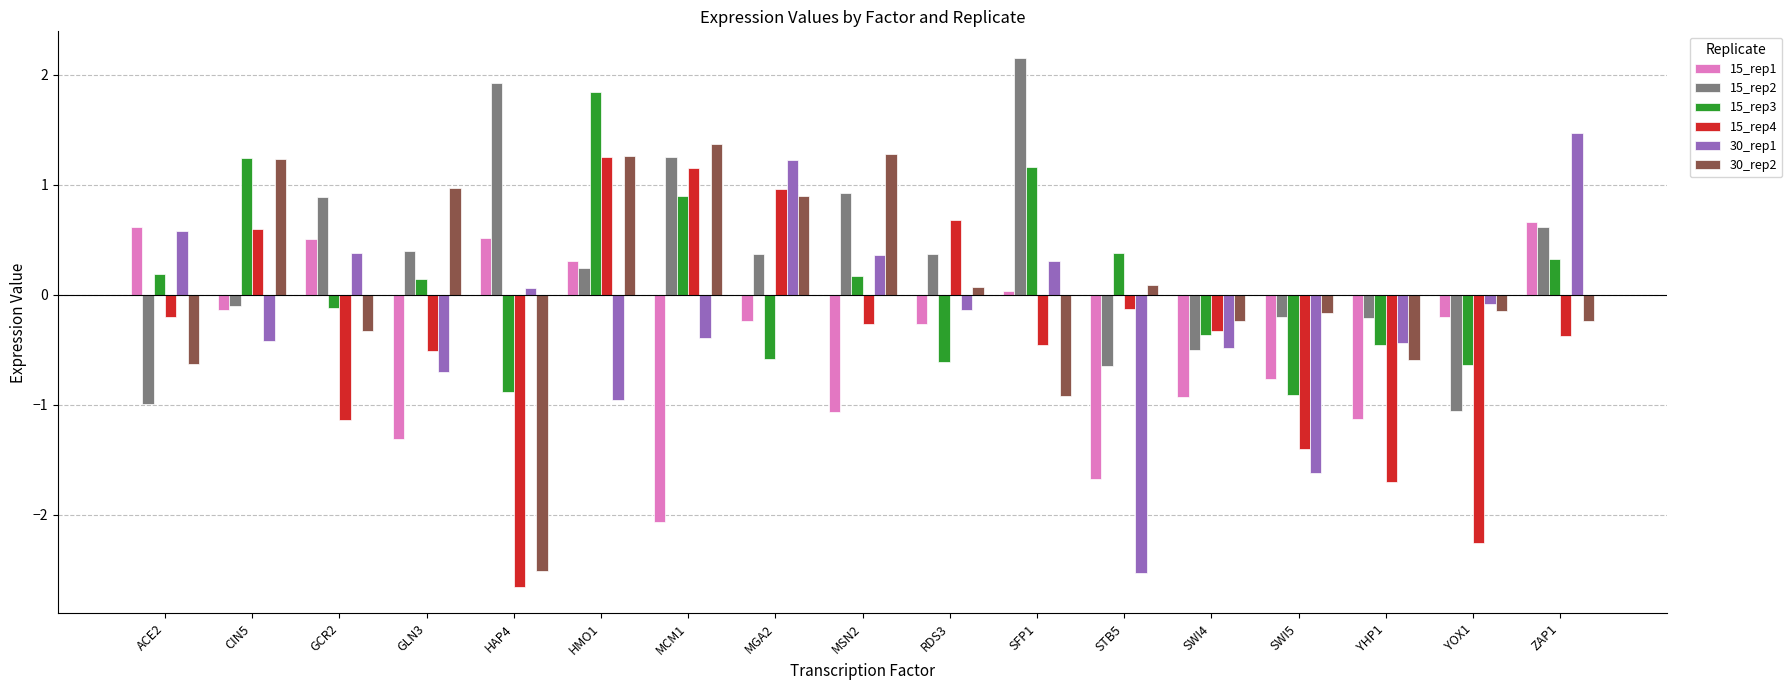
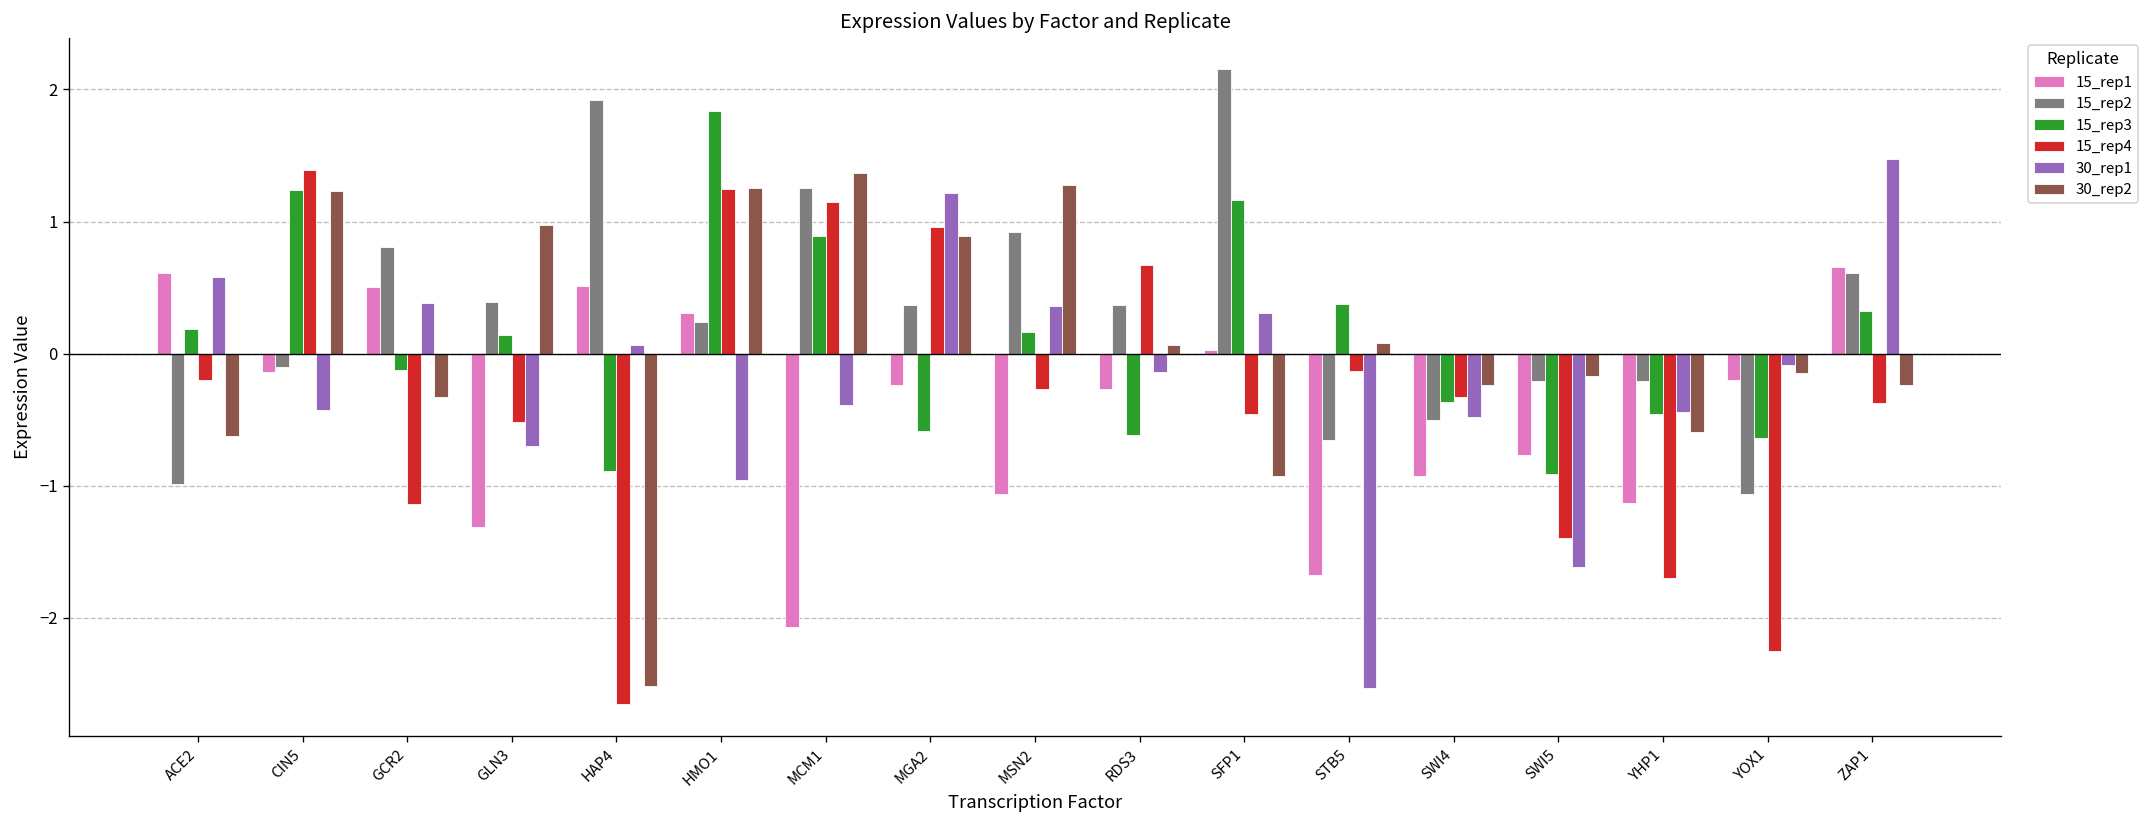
  {
    "15_rep1": {
      "ACE2": 0.61,
      "CIN5": -0.14,
      "GCR2": 0.51,
      "GLN3": -1.31,
      "HAP4": 0.51,
      "HMO1": 0.31,
      "MCM1": -2.07,
      "MGA2": -0.24,
      "MSN2": -1.06,
      "RDS3": -0.27,
      "SFP1": 0.03,
      "STB5": -1.68,
      "SWI4": -0.93,
      "SWI5": -0.77,
      "YHP1": -1.13,
      "YOX1": -0.20,
      "ZAP1": 0.66
    },
    "15_rep2": {
      "ACE2": -0.99,
      "CIN5": -0.10,
-     "GCR2": 0.89,
+     "GCR2": 0.81,
      "GLN3": 0.39,
      "HAP4": 1.92,
      "HMO1": 0.24,
      "MCM1": 1.25,
      "MGA2": 0.37,
      "MSN2": 0.92,
      "RDS3": 0.37,
      "SFP1": 2.15,
      "STB5": -0.65,
      "SWI4": -0.50,
      "SWI5": -0.20,
      "YHP1": -0.21,
      "YOX1": -1.06,
      "ZAP1": 0.61
    },
    "15_rep3": {
      "ACE2": 0.19,
      "CIN5": 1.24,
      "GCR2": -0.12,
      "GLN3": 0.14,
      "HAP4": -0.89,
      "HMO1": 1.84,
      "MCM1": 0.89,
      "MGA2": -0.59,
      "MSN2": 0.17,
      "RDS3": -0.61,
      "SFP1": 1.16,
      "STB5": 0.38,
      "SWI4": -0.37,
      "SWI5": -0.91,
      "YHP1": -0.46,
      "YOX1": -0.64,
      "ZAP1": 0.32
    },
    "15_rep4": {
      "ACE2": -0.20,
-     "CIN5": 0.60,
+     "CIN5": 1.39,
      "GCR2": -1.14,
      "GLN3": -0.51,
      "HAP4": -2.65,
      "HMO1": 1.25,
      "MCM1": 1.15,
      "MGA2": 0.96,
      "MSN2": -0.27,
      "RDS3": 0.68,
      "SFP1": -0.45,
      "STB5": -0.13,
      "SWI4": -0.33,
      "SWI5": -1.40,
      "YHP1": -1.70,
      "YOX1": -2.25,
      "ZAP1": -0.37
    },
    "30_rep1": {
      "ACE2": 0.58,
      "CIN5": -0.42,
      "GCR2": 0.38,
      "GLN3": -0.70,
      "HAP4": 0.06,
      "HMO1": -0.95,
      "MCM1": -0.39,
      "MGA2": 1.22,
      "MSN2": 0.36,
      "RDS3": -0.14,
      "SFP1": 0.31,
      "STB5": -2.53,
      "SWI4": -0.48,
      "SWI5": -1.62,
      "YHP1": -0.44,
      "YOX1": -0.08,
      "ZAP1": 1.47
    },
    "30_rep2": {
      "ACE2": -0.63,
      "CIN5": 1.23,
      "GCR2": -0.33,
      "GLN3": 0.97,
      "HAP4": -2.51,
      "HMO1": 1.26,
      "MCM1": 1.37,
      "MGA2": 0.89,
      "MSN2": 1.28,
      "RDS3": 0.07,
      "SFP1": -0.92,
      "STB5": 0.08,
      "SWI4": -0.24,
      "SWI5": -0.17,
      "YHP1": -0.59,
      "YOX1": -0.15,
      "ZAP1": -0.24
    }
  }
